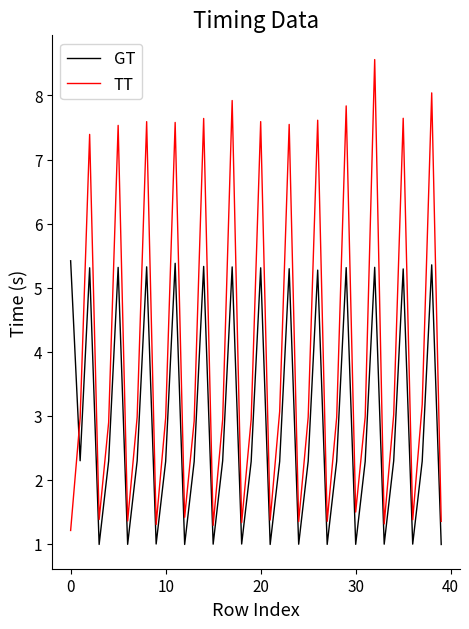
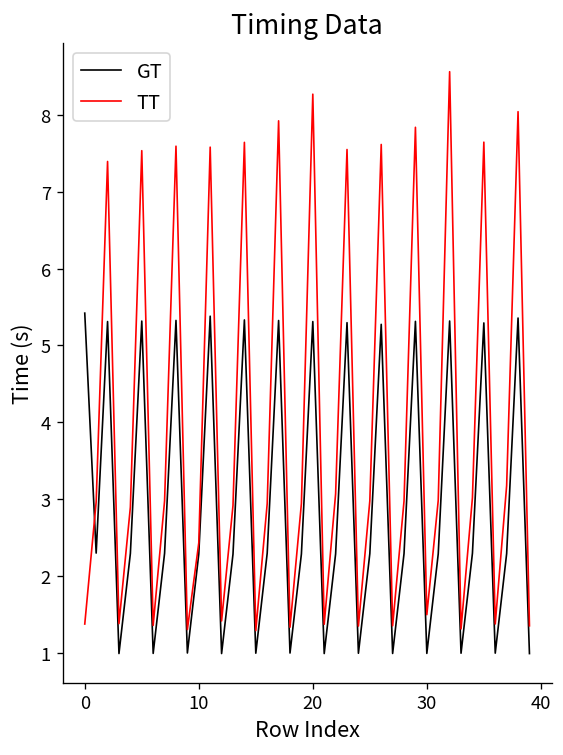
  {
    "GT": {
      "0": 5.4,
      "10": 2.3,
      "20": 5.3,
      "30": 1.0
    },
    "TT": {
-     "0": 1.2,
-     "10": 3.0,
-     "20": 7.6,
+     "0": 1.4,
+     "10": 2.4,
+     "20": 8.3,
      "30": 1.5
    }
  }
